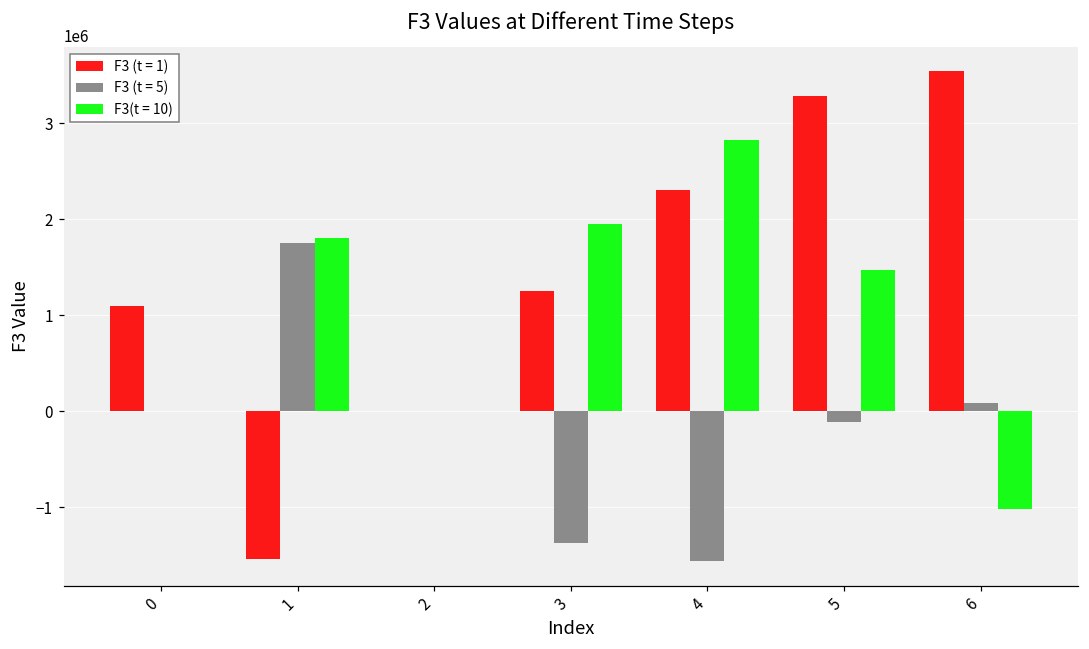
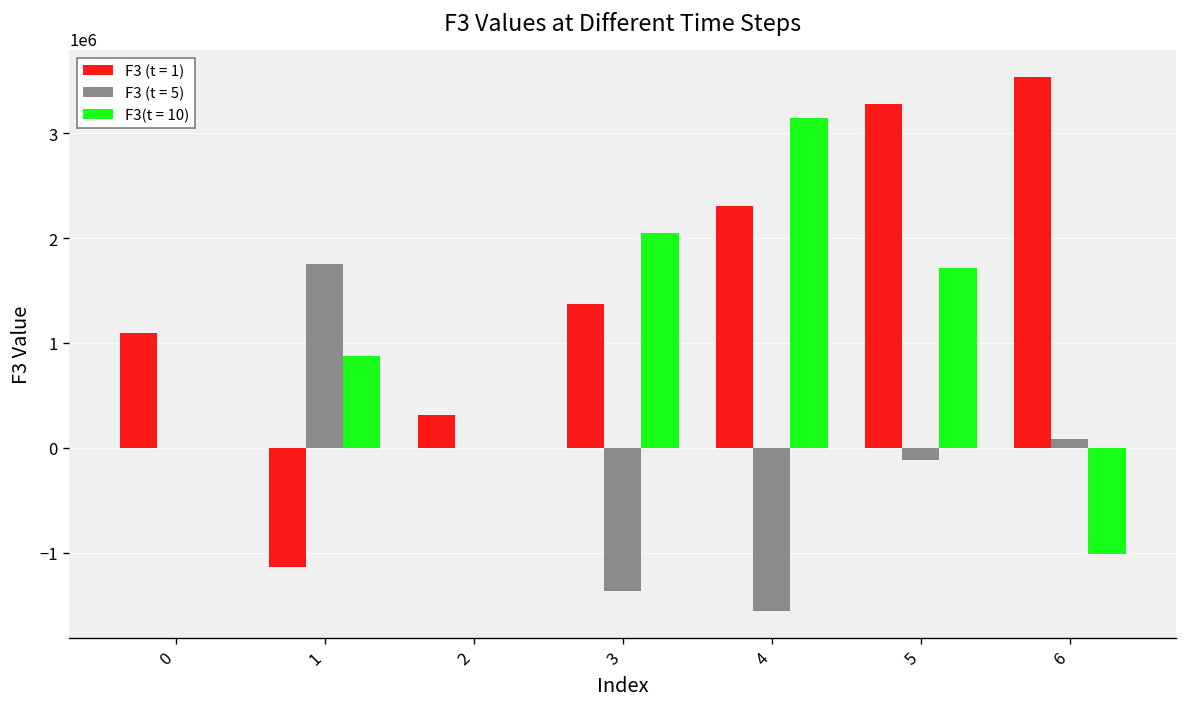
  {
    "F3 (t = 1)": {
      "0": 1100000,
-     "1": -1500000,
-     "2": 0,
-     "3": 1200000,
+     "1": -1100000,
+     "2": 300000,
+     "3": 1400000,
      "4": 2300000,
      "5": 3300000,
      "6": 3500000
    },
    "F3 (t = 5)": {
      "1": 1700000,
      "3": -1400000,
      "4": -1600000,
      "5": -100000,
      "6": 100000
    },
    "F3(t = 10)": {
-     "1": 1800000,
-     "3": 1900000,
-     "4": 2800000,
-     "5": 1500000,
+     "1": 900000,
+     "3": 2100000,
+     "4": 3100000,
+     "5": 1700000,
      "6": -1000000
    }
  }
